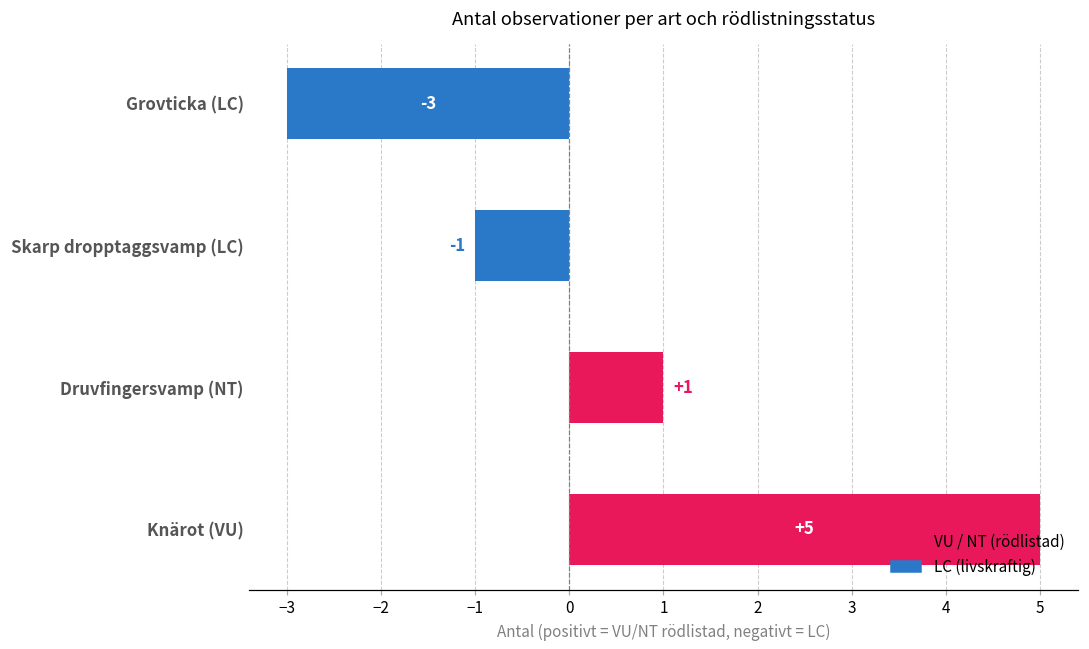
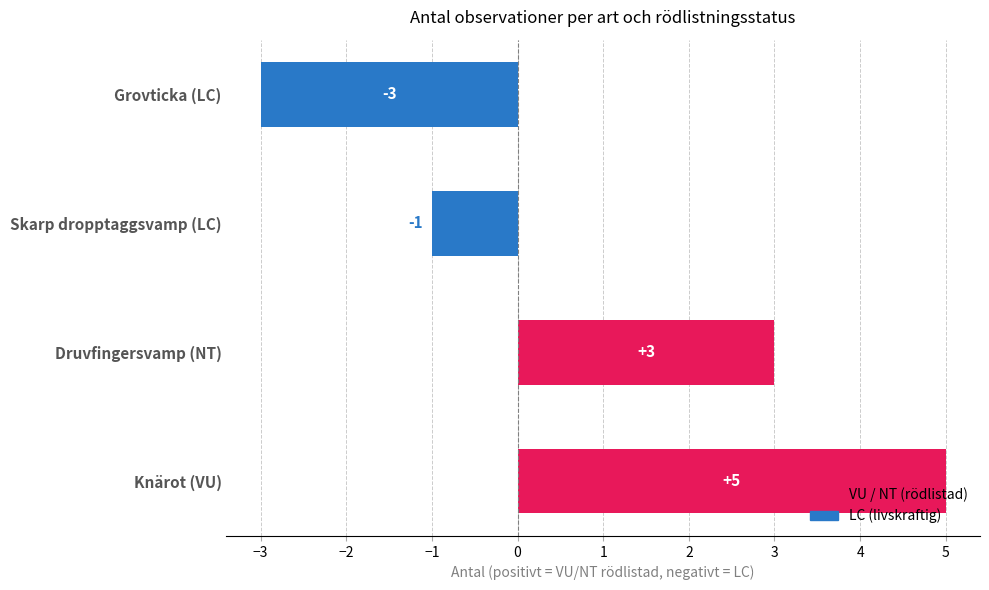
  {
    "Grovticka (LC)": "-3",
    "Skarp dropptaggsvamp (LC)": "-1",
-   "Druvfingersvamp (NT)": "+1",
+   "Druvfingersvamp (NT)": "+3",
    "Knärot (VU)": "+5"
  }
